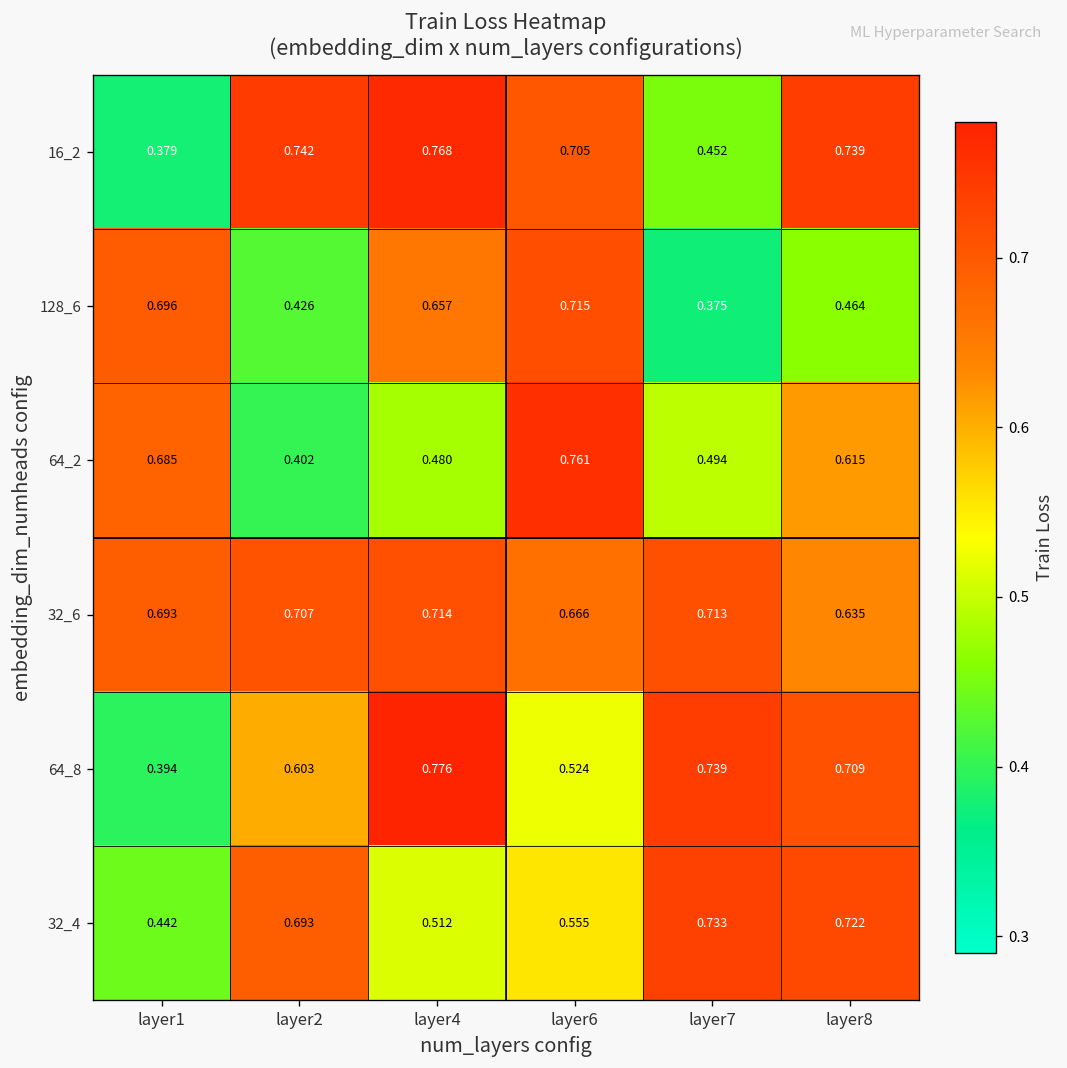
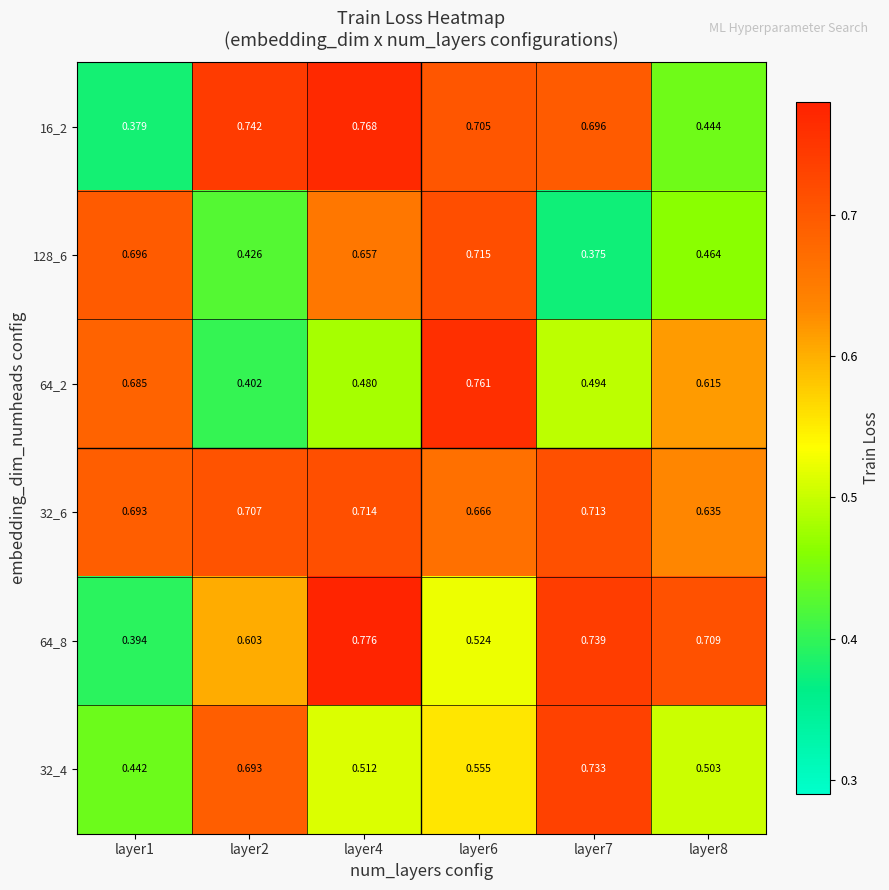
  {
    "16_2": {
      "layer1": 0.379,
      "layer2": 0.742,
      "layer4": 0.768,
      "layer6": 0.705,
-     "layer7": 0.452,
-     "layer8": 0.739
+     "layer7": 0.696,
+     "layer8": 0.444
    },
    "128_6": {
      "layer1": 0.696,
      "layer2": 0.426,
      "layer4": 0.657,
      "layer6": 0.715,
      "layer7": 0.375,
      "layer8": 0.464
    },
    "64_2": {
      "layer1": 0.685,
      "layer2": 0.402,
      "layer4": 0.480,
      "layer6": 0.761,
      "layer7": 0.494,
      "layer8": 0.615
    },
    "32_6": {
      "layer1": 0.693,
      "layer2": 0.707,
      "layer4": 0.714,
      "layer6": 0.666,
      "layer7": 0.713,
      "layer8": 0.635
    },
    "64_8": {
      "layer1": 0.394,
      "layer2": 0.603,
      "layer4": 0.776,
      "layer6": 0.524,
      "layer7": 0.739,
      "layer8": 0.709
    },
    "32_4": {
      "layer1": 0.442,
      "layer2": 0.693,
      "layer4": 0.512,
      "layer6": 0.555,
      "layer7": 0.733,
-     "layer8": 0.722
+     "layer8": 0.503
    }
  }
